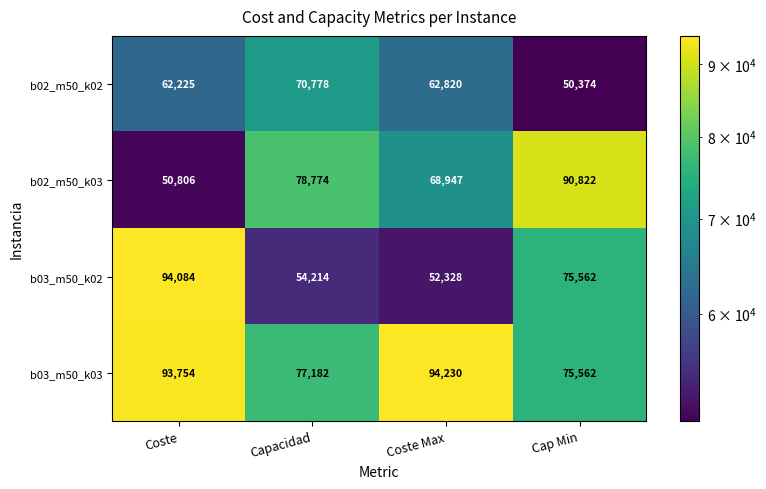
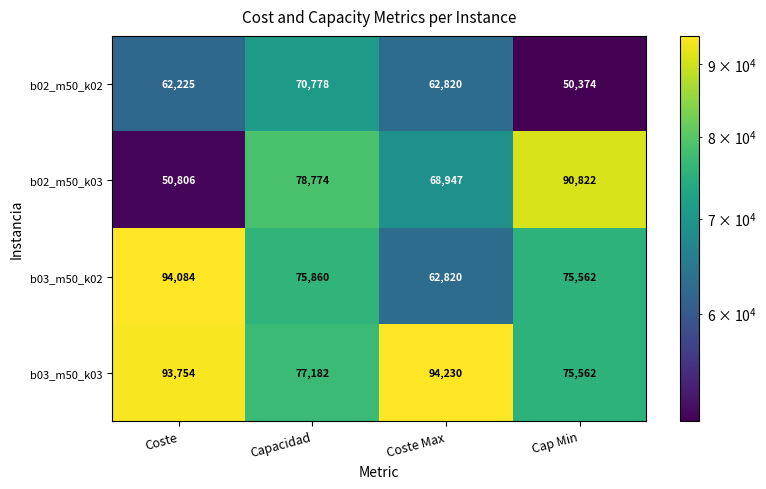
  {
    "b02_m50_k02": {
      "Coste": "62,225",
      "Capacidad": "70,778",
      "Coste Max": "62,820",
      "Cap Min": "50,374"
    },
    "b02_m50_k03": {
      "Coste": "50,806",
      "Capacidad": "78,774",
      "Coste Max": "68,947",
      "Cap Min": "90,822"
    },
    "b03_m50_k02": {
      "Coste": "94,084",
-     "Capacidad": "54,214",
-     "Coste Max": "52,328",
+     "Capacidad": "75,860",
+     "Coste Max": "62,820",
      "Cap Min": "75,562"
    },
    "b03_m50_k03": {
      "Coste": "93,754",
      "Capacidad": "77,182",
      "Coste Max": "94,230",
      "Cap Min": "75,562"
    }
  }
